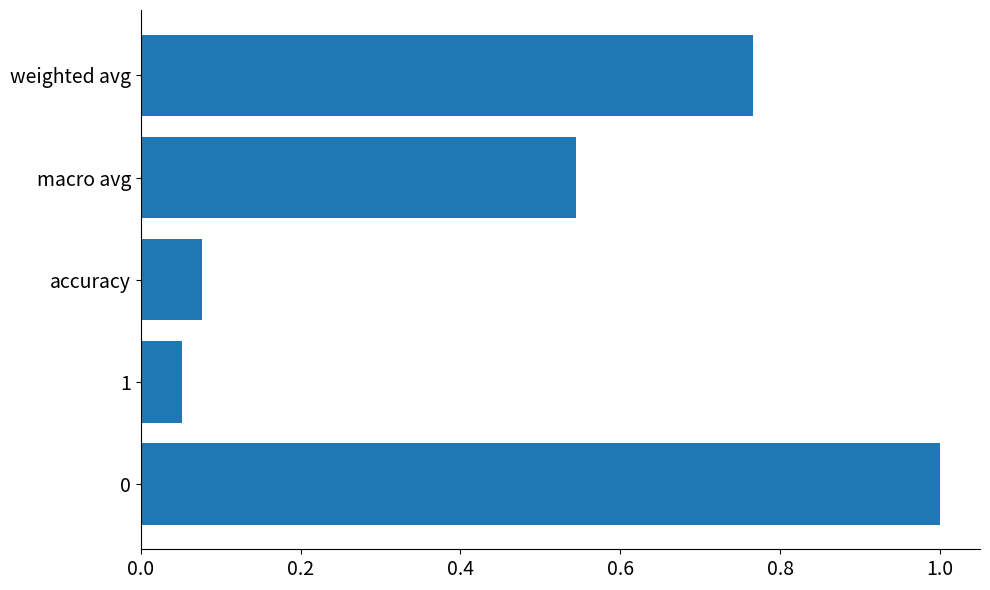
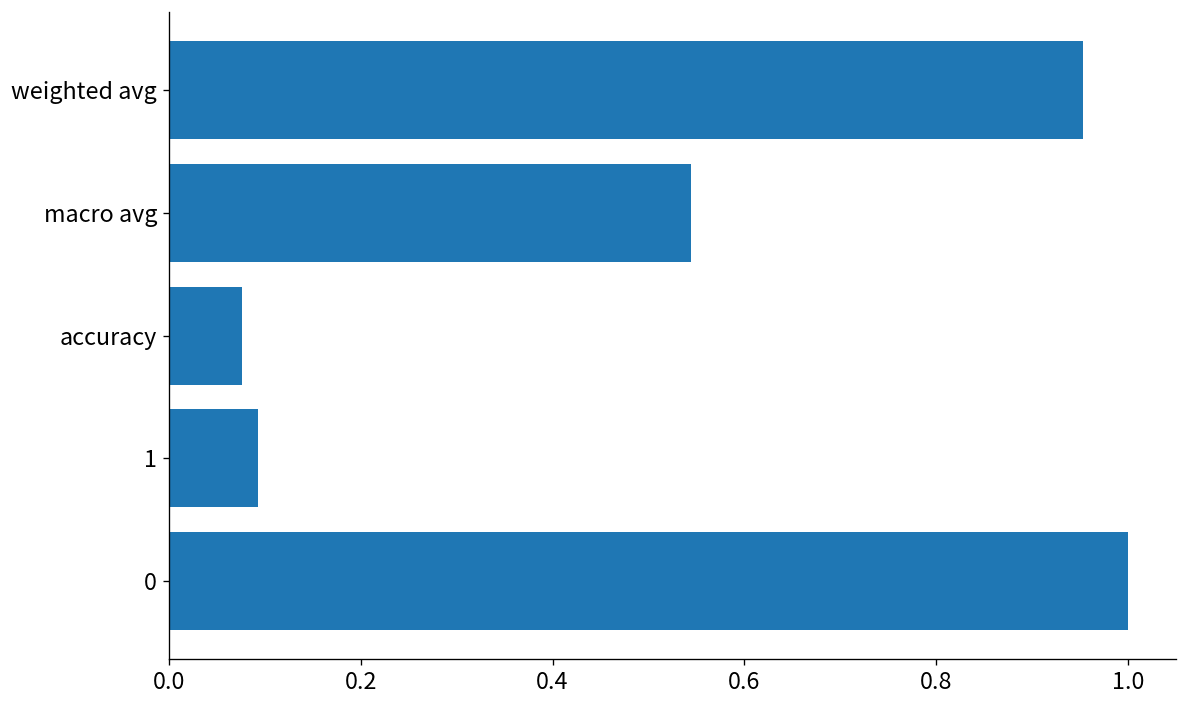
  {
-   "weighted avg": 0.77,
+   "weighted avg": 0.95,
    "macro avg": 0.54,
    "accuracy": 0.08,
-   "1": 0.05,
+   "1": 0.09,
    "0": 1.00
  }
